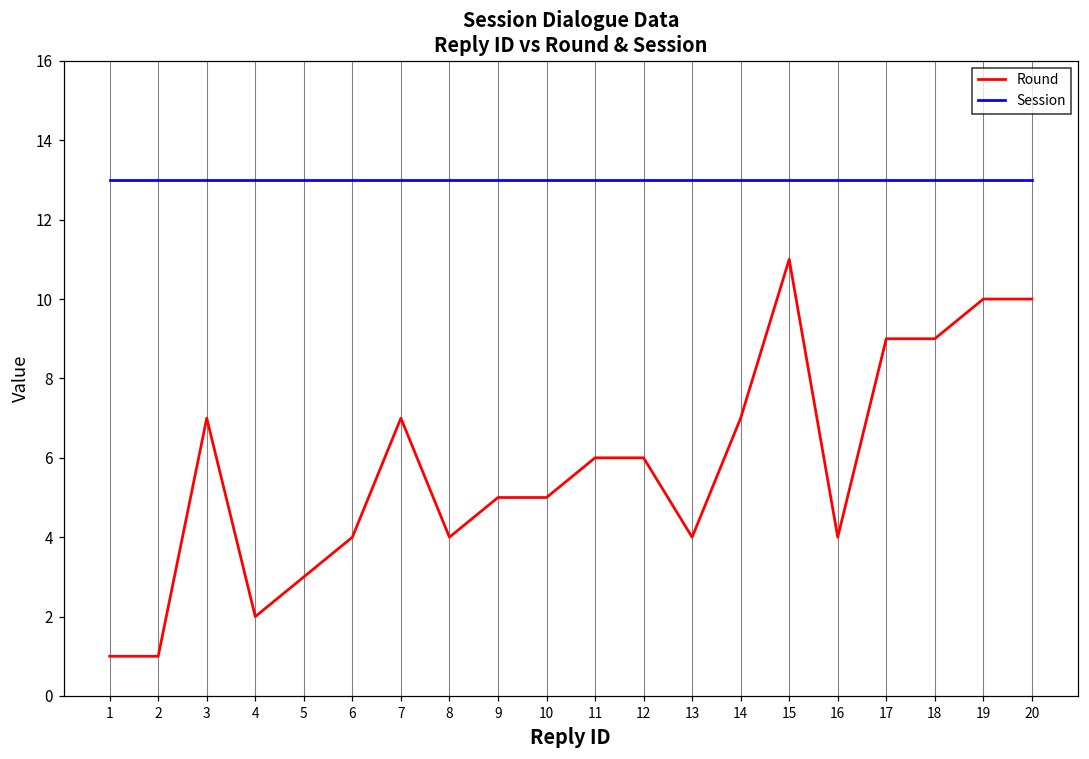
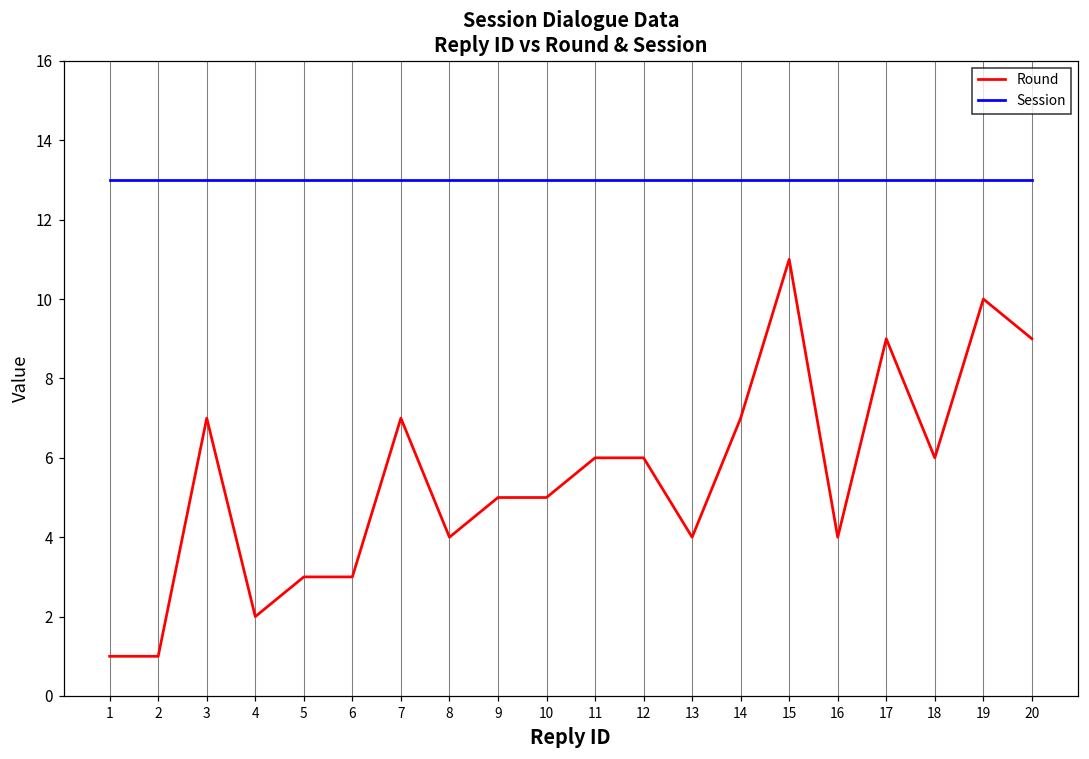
  {
    "Round": {
      "1": 1,
      "2": 1,
      "3": 7,
      "4": 2,
      "5": 3,
-     "6": 4,
+     "6": 3,
      "7": 7,
      "8": 4,
      "9": 5,
      "10": 5,
      "11": 6,
      "12": 6,
      "13": 4,
      "14": 7,
      "15": 11,
      "16": 4,
      "17": 9,
-     "18": 9,
+     "18": 6,
      "19": 10,
-     "20": 10
+     "20": 9
    },
    "Session": {
      "1": 13,
      "2": 13,
      "3": 13,
      "4": 13,
      "5": 13,
      "6": 13,
      "7": 13,
      "8": 13,
      "9": 13,
      "10": 13,
      "11": 13,
      "12": 13,
      "13": 13,
      "14": 13,
      "15": 13,
      "16": 13,
      "17": 13,
      "18": 13,
      "19": 13,
      "20": 13
    }
  }
